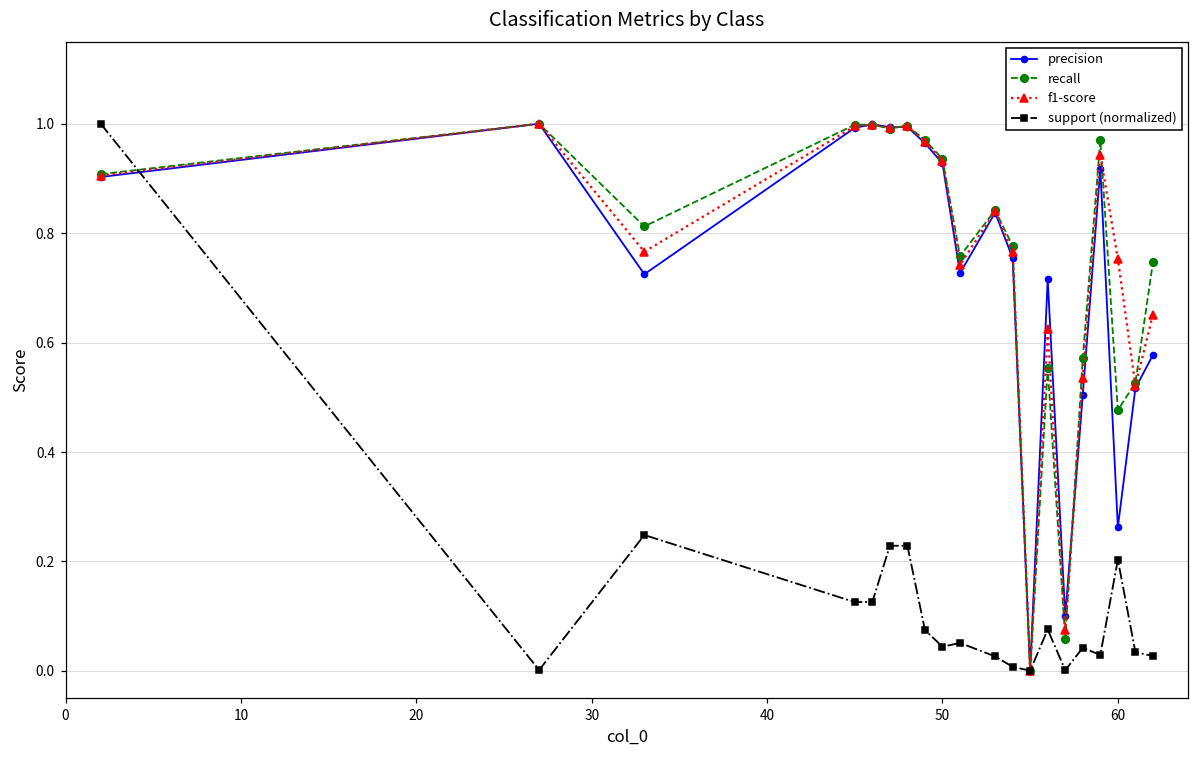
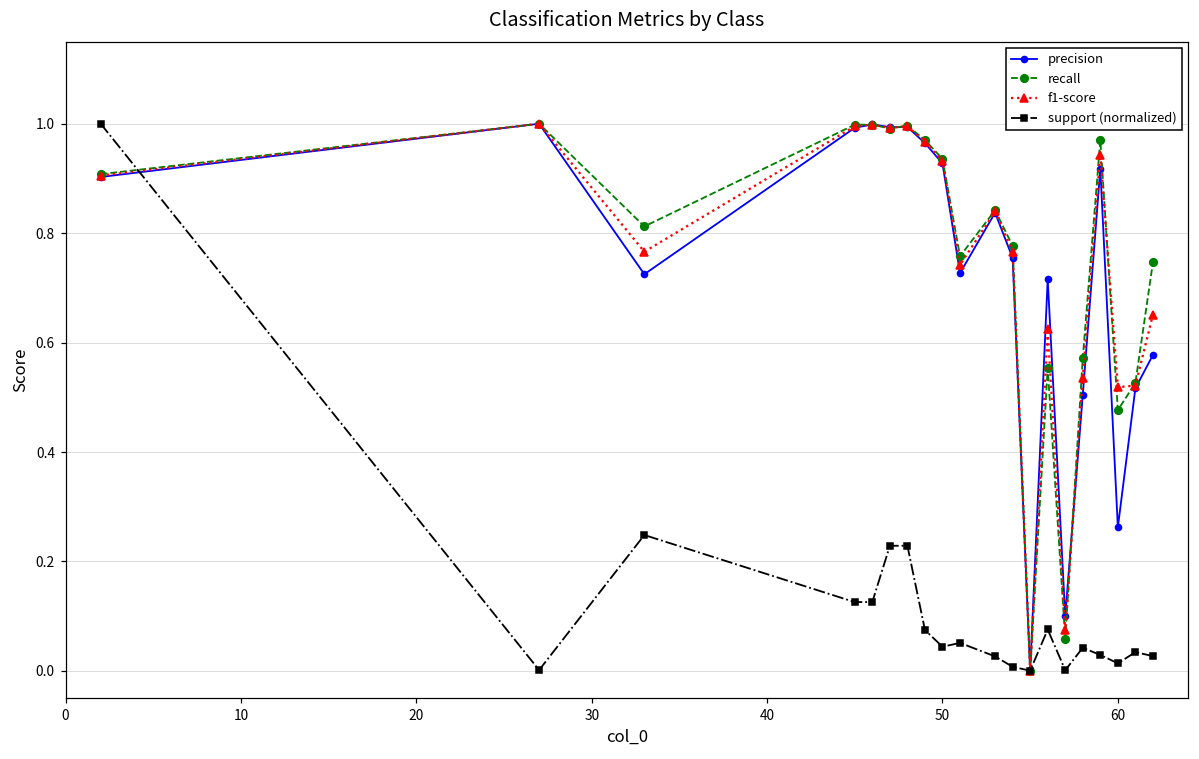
  {
    "precision": {
      "60": 0.26
    },
    "recall": {
      "60": 0.48
    },
    "f1-score": {
-     "60": 0.75
+     "60": 0.52
    },
    "support (normalized)": {
      "50": 0.04,
-     "60": 0.20
+     "60": 0.01
    }
  }
